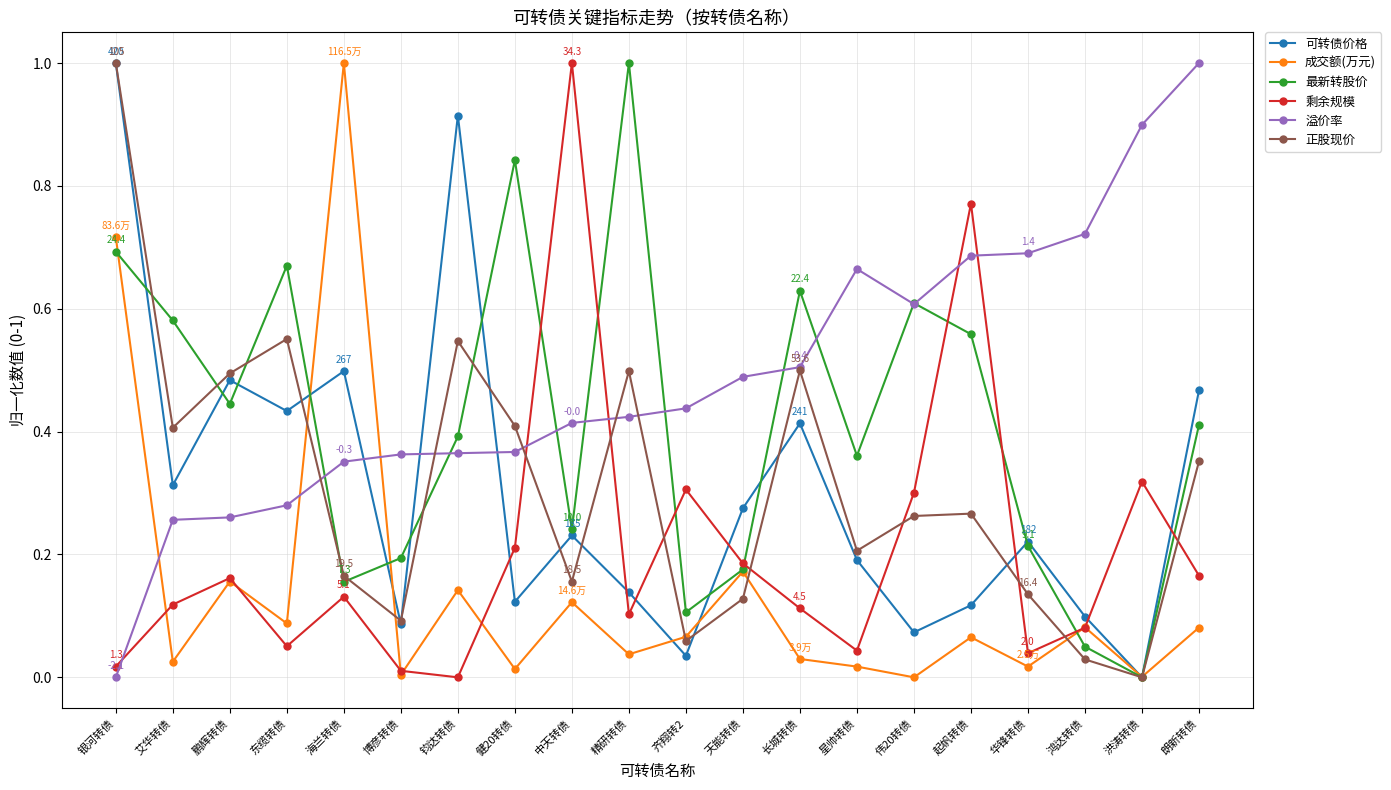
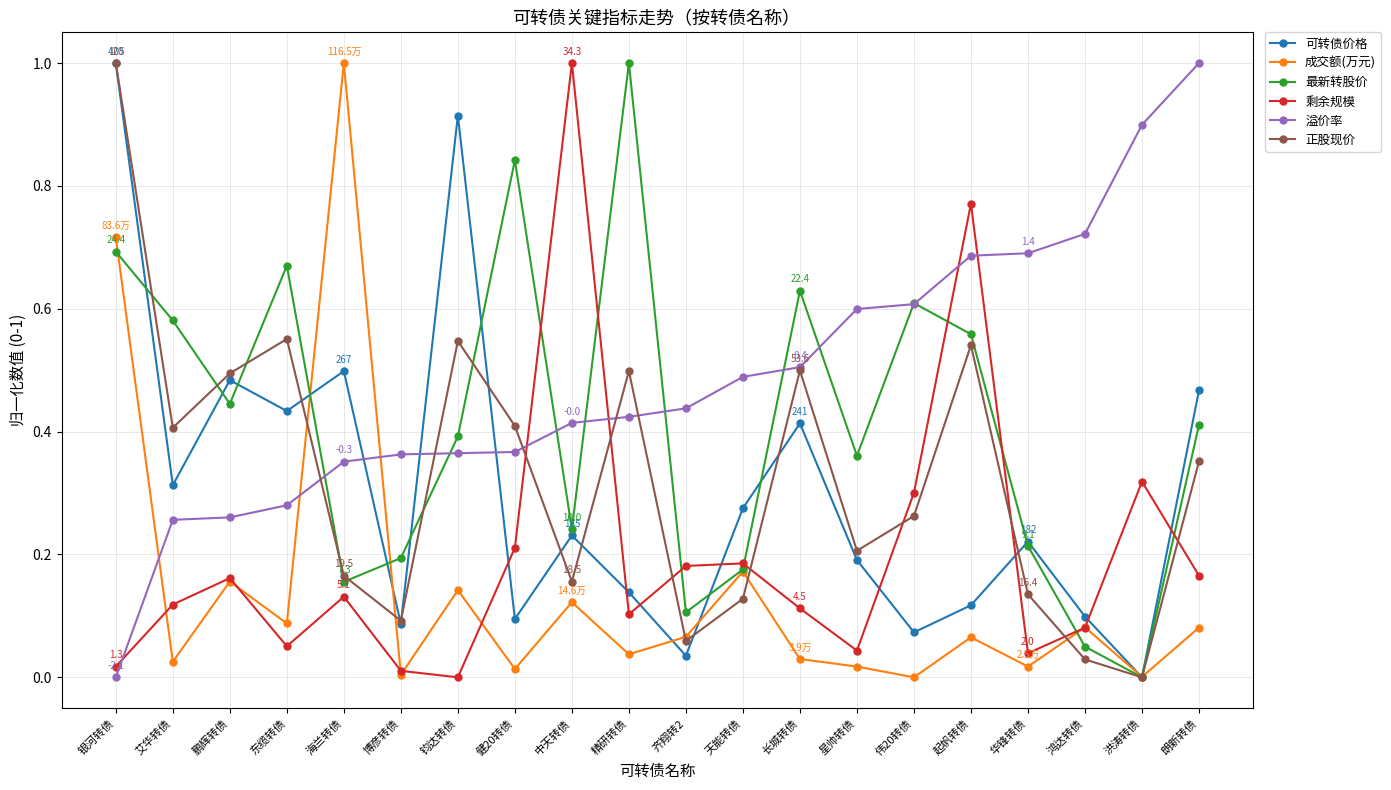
  {
    "可转债价格": {
      "艾华转债": 0.31,
      "鹏辉转债": 0.48,
      "东缆转债": 0.43,
      "博彦转债": 0.09,
      "钧达转债": 0.91,
-     "健20转债": 0.12,
+     "健20转债": 0.09,
      "中天转债": 0.23,
      "精研转债": 0.14,
      "齐翔转2": 0.04,
      "天能转债": 0.28,
      "星帅转债": 0.19,
      "伟20转债": 0.07,
      "起帆转债": 0.12,
      "鸿达转债": 0.10,
      "朗新转债": 0.47
    },
    "成交额(万元)": {
      "艾华转债": 0.03,
      "鹏辉转债": 0.16,
      "东缆转债": 0.09,
      "博彦转债": 0.00,
      "钧达转债": 0.14,
      "健20转债": 0.01,
      "中天转债": 0.12,
      "精研转债": 0.04,
      "齐翔转2": 0.07,
      "星帅转债": 0.02,
      "伟20转债": 0.00,
      "起帆转债": 0.07,
      "华锋转债": 0.02,
      "朗新转债": 0.08
    },
    "最新转股价": {
      "银河转债": 0.69,
      "艾华转债": 0.58,
      "鹏辉转债": 0.45,
      "东缆转债": 0.67,
      "博彦转债": 0.19,
      "钧达转债": 0.39,
      "健20转债": 0.84,
      "精研转债": 1.00,
      "齐翔转2": 0.11,
      "星帅转债": 0.36,
      "起帆转债": 0.56,
      "华锋转债": 0.21,
      "鸿达转债": 0.05,
      "朗新转债": 0.41
    },
    "剩余规模": {
      "艾华转债": 0.12,
      "鹏辉转债": 0.16,
      "东缆转债": 0.05,
      "海兰转债": 0.13,
      "博彦转债": 0.01,
      "钧达转债": 0.00,
      "健20转债": 0.21,
      "精研转债": 0.10,
-     "齐翔转2": 0.31,
+     "齐翔转2": 0.18,
      "天能转债": 0.19,
      "星帅转债": 0.04,
      "伟20转债": 0.30,
      "起帆转债": 0.77,
      "洪涛转债": 0.32,
      "朗新转债": 0.17
    },
    "溢价率": {
      "银河转债": 0.00,
      "艾华转债": 0.26,
      "鹏辉转债": 0.26,
      "东缆转债": 0.28,
      "博彦转债": 0.36,
      "钧达转债": 0.36,
      "健20转债": 0.37,
      "精研转债": 0.42,
      "齐翔转2": 0.44,
      "天能转债": 0.49,
-     "星帅转债": 0.66,
+     "星帅转债": 0.60,
      "起帆转债": 0.69,
      "鸿达转债": 0.72,
      "洪涛转债": 0.90,
      "朗新转债": 1.00
    },
    "正股现价": {
      "艾华转债": 0.41,
      "鹏辉转债": 0.49,
      "东缆转债": 0.55,
      "博彦转债": 0.09,
      "钧达转债": 0.55,
      "健20转债": 0.41,
      "精研转债": 0.50,
      "齐翔转2": 0.06,
      "天能转债": 0.13,
      "长城转债": 0.50,
      "星帅转债": 0.21,
      "伟20转债": 0.26,
-     "起帆转债": 0.27,
+     "起帆转债": 0.54,
      "鸿达转债": 0.03,
      "朗新转债": 0.35
    }
  }
